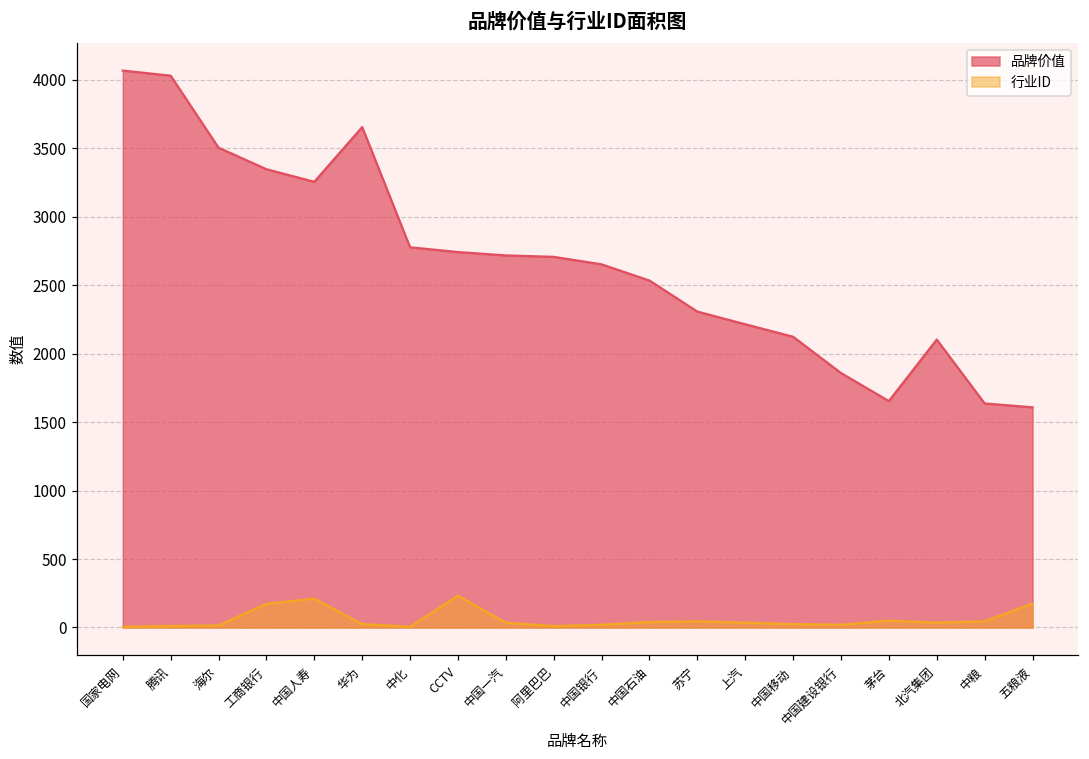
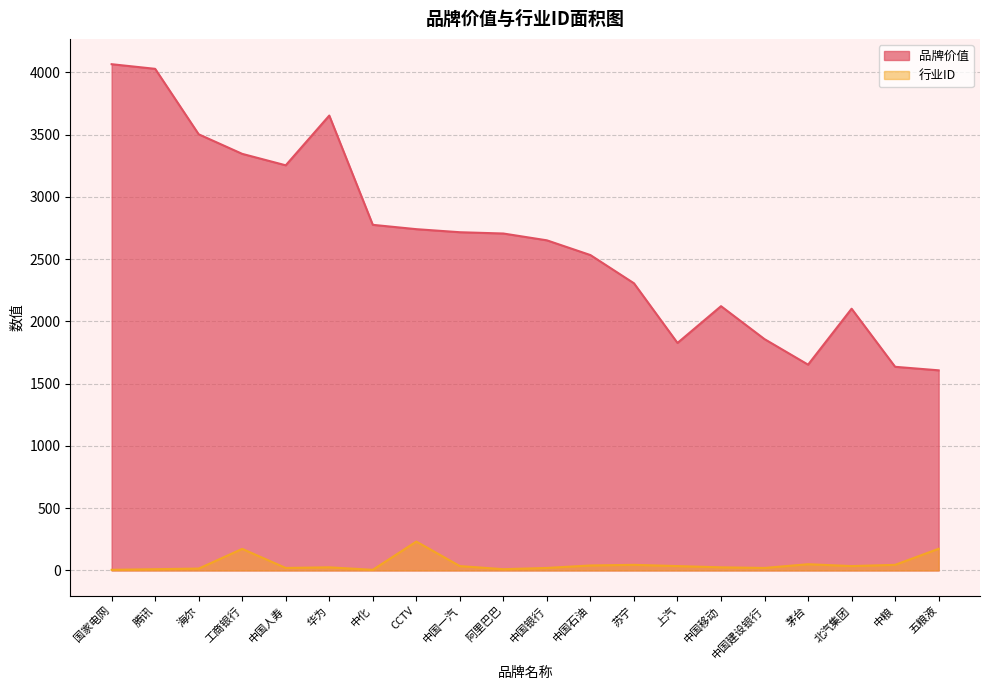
  {
    "品牌价值": {
      "国家电网": 4070,
      "腾讯": 4030,
      "海尔": 3500,
      "工商银行": 3350,
      "中国人寿": 3250,
      "华为": 3650,
      "中化": 2780,
      "CCTV": 2740,
      "中国一汽": 2720,
      "阿里巴巴": 2710,
      "中国银行": 2650,
      "中国石油": 2530,
      "苏宁": 2310,
-     "上汽": 2210,
+     "上汽": 1830,
      "中国移动": 2120,
      "中国建设银行": 1860,
      "茅台": 1650,
      "北汽集团": 2100,
      "中粮": 1640,
      "五粮液": 1610
    },
    "行业ID": {
      "国家电网": 10,
      "腾讯": 10,
      "海尔": 20,
      "工商银行": 170,
-     "中国人寿": 210,
+     "中国人寿": 20,
      "华为": 30,
      "中化": 10,
      "CCTV": 230,
      "中国一汽": 40,
      "阿里巴巴": 10,
      "中国银行": 20,
      "中国石油": 40,
      "苏宁": 50,
      "上汽": 40,
      "中国移动": 30,
      "中国建设银行": 20,
      "茅台": 50,
      "北汽集团": 40,
      "中粮": 50,
      "五粮液": 170
    }
  }
